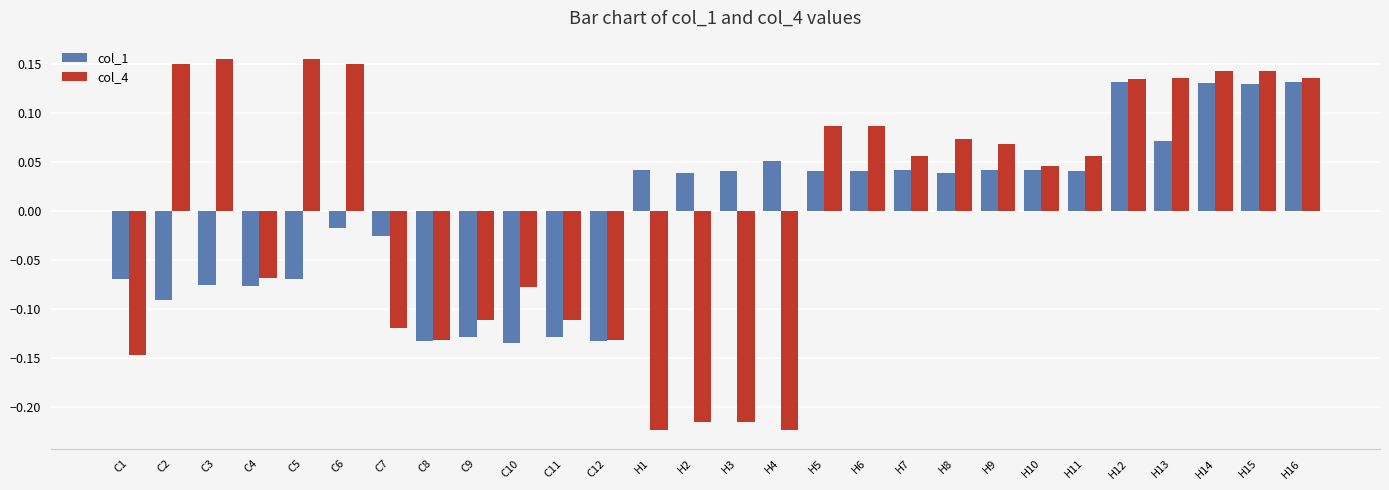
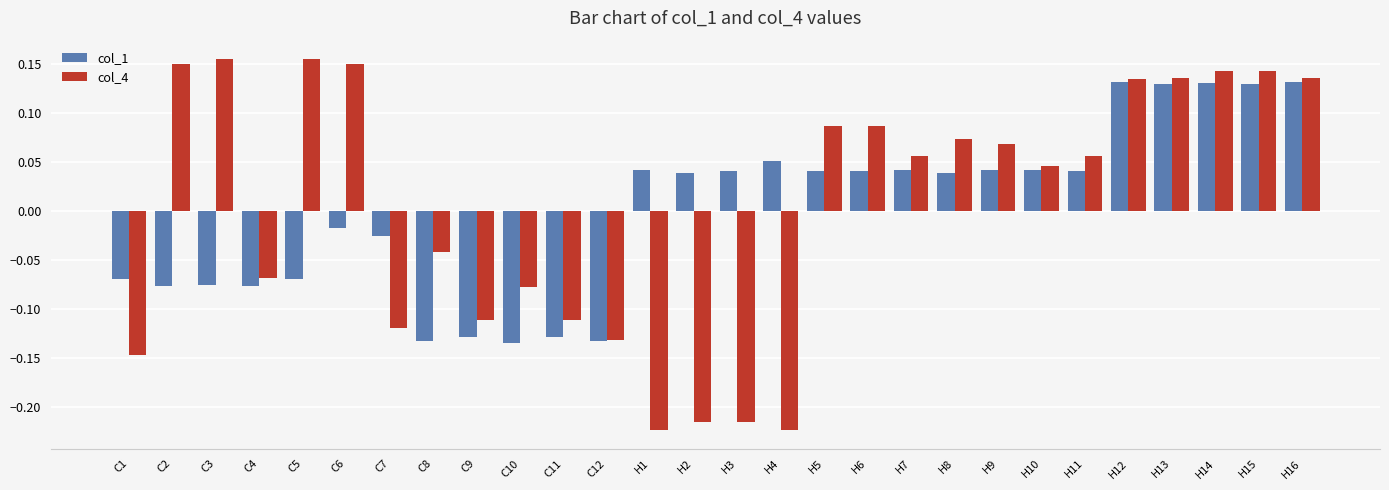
  {
    "col_1": {
      "C1": -0.07,
-     "C2": -0.09,
+     "C2": -0.08,
      "C3": -0.08,
      "C4": -0.08,
      "C5": -0.07,
      "C6": -0.02,
      "C7": -0.03,
      "C8": -0.13,
      "C9": -0.13,
      "C10": -0.14,
      "C11": -0.13,
      "C12": -0.13,
      "H1": 0.04,
      "H2": 0.04,
      "H3": 0.04,
      "H4": 0.05,
      "H5": 0.04,
      "H6": 0.04,
      "H7": 0.04,
      "H8": 0.04,
      "H9": 0.04,
      "H10": 0.04,
      "H11": 0.04,
      "H12": 0.13,
-     "H13": 0.07,
+     "H13": 0.13,
      "H14": 0.13,
      "H15": 0.13,
      "H16": 0.13
    },
    "col_4": {
      "C1": -0.15,
      "C2": 0.15,
      "C3": 0.15,
      "C4": -0.07,
      "C5": 0.15,
      "C6": 0.15,
      "C7": -0.12,
-     "C8": -0.13,
+     "C8": -0.04,
      "C9": -0.11,
      "C10": -0.08,
      "C11": -0.11,
      "C12": -0.13,
      "H1": -0.22,
      "H2": -0.22,
      "H3": -0.22,
      "H4": -0.22,
      "H5": 0.09,
      "H6": 0.09,
      "H7": 0.06,
      "H8": 0.07,
      "H9": 0.07,
      "H10": 0.05,
      "H11": 0.06,
      "H12": 0.13,
      "H13": 0.14,
      "H14": 0.14,
      "H15": 0.14,
      "H16": 0.14
    }
  }
